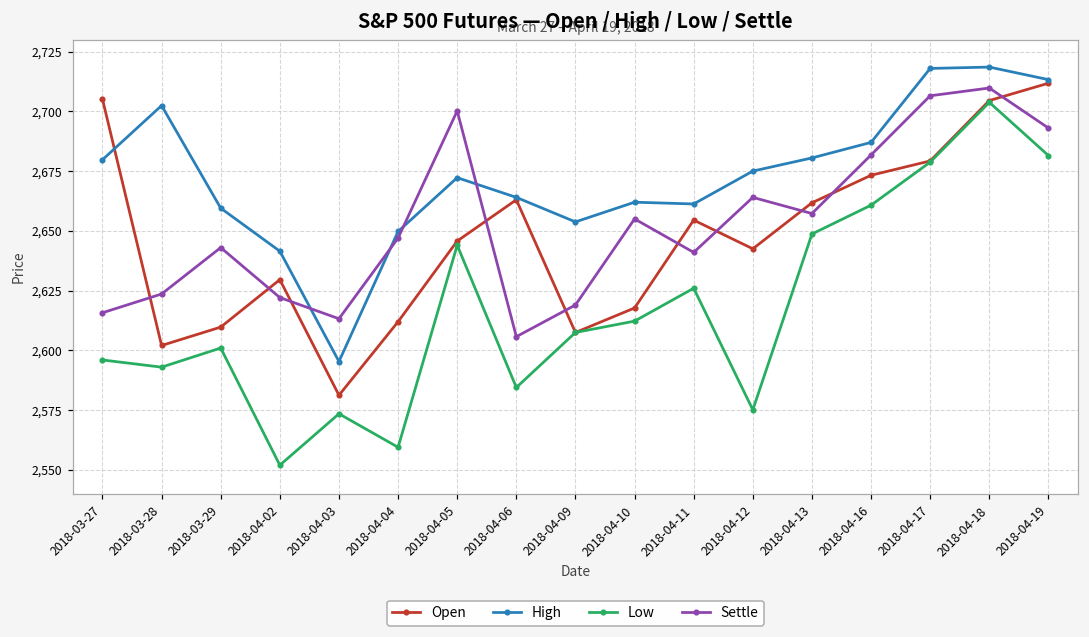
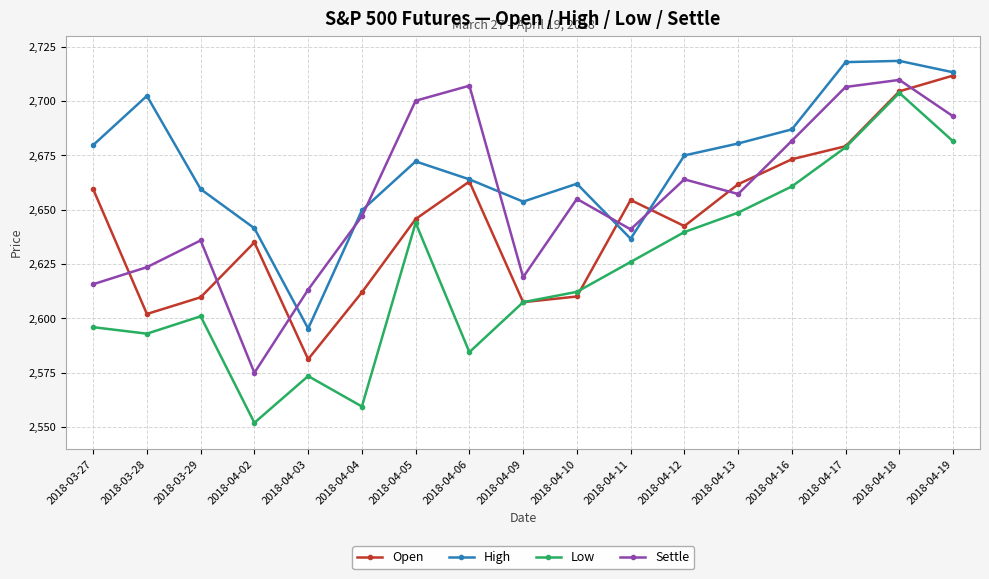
  {
    "Open": {
-     "2018-03-27": "2,705",
+     "2018-03-27": "2,660",
      "2018-03-28": "2,602",
      "2018-03-29": "2,610",
-     "2018-04-02": "2,630",
+     "2018-04-02": "2,635",
      "2018-04-03": "2,581",
      "2018-04-04": "2,612",
      "2018-04-05": "2,646",
-     "2018-04-10": "2,618",
+     "2018-04-10": "2,610",
      "2018-04-11": "2,655",
      "2018-04-12": "2,643",
      "2018-04-13": "2,662",
      "2018-04-16": "2,673",
      "2018-04-19": "2,712"
    },
    "High": {
      "2018-03-27": "2,680",
      "2018-03-28": "2,702",
      "2018-03-29": "2,660",
      "2018-04-02": "2,642",
      "2018-04-03": "2,595",
      "2018-04-04": "2,650",
      "2018-04-05": "2,672",
      "2018-04-09": "2,654",
      "2018-04-10": "2,662",
-     "2018-04-11": "2,661",
+     "2018-04-11": "2,637",
      "2018-04-12": "2,675",
      "2018-04-13": "2,681",
      "2018-04-16": "2,687",
      "2018-04-17": "2,718",
      "2018-04-18": "2,719",
      "2018-04-19": "2,713"
    },
    "Low": {
      "2018-03-27": "2,596",
      "2018-03-28": "2,593",
      "2018-03-29": "2,601",
      "2018-04-02": "2,552",
      "2018-04-03": "2,574",
      "2018-04-04": "2,560",
      "2018-04-05": "2,644",
      "2018-04-06": "2,585",
      "2018-04-10": "2,612",
      "2018-04-11": "2,626",
-     "2018-04-12": "2,575",
+     "2018-04-12": "2,640",
      "2018-04-13": "2,649",
      "2018-04-16": "2,661",
      "2018-04-19": "2,682"
    },
    "Settle": {
      "2018-03-27": "2,616",
      "2018-03-28": "2,624",
-     "2018-03-29": "2,643",
-     "2018-04-02": "2,622",
+     "2018-03-29": "2,636",
+     "2018-04-02": "2,575",
      "2018-04-03": "2,613",
      "2018-04-04": "2,647",
      "2018-04-05": "2,700",
-     "2018-04-06": "2,606",
+     "2018-04-06": "2,707",
      "2018-04-09": "2,619",
      "2018-04-10": "2,655",
      "2018-04-11": "2,641",
      "2018-04-12": "2,664",
      "2018-04-13": "2,657",
      "2018-04-16": "2,682",
      "2018-04-17": "2,707",
      "2018-04-18": "2,710",
      "2018-04-19": "2,693"
    }
  }
